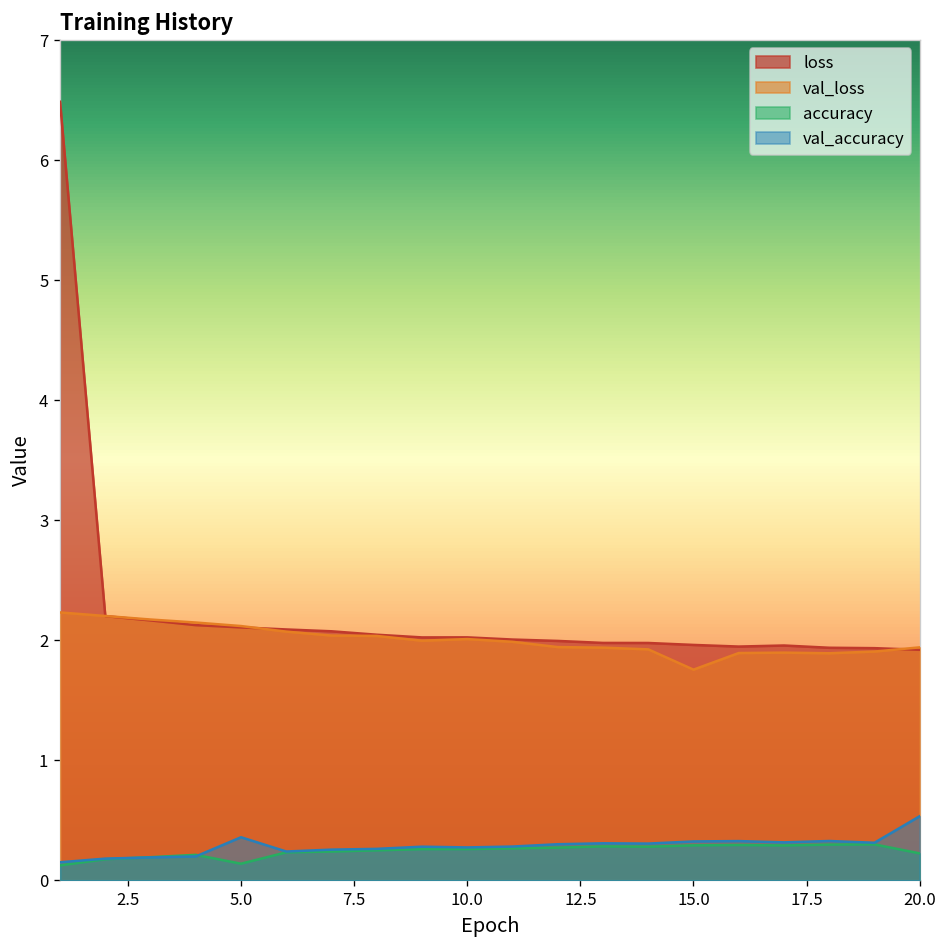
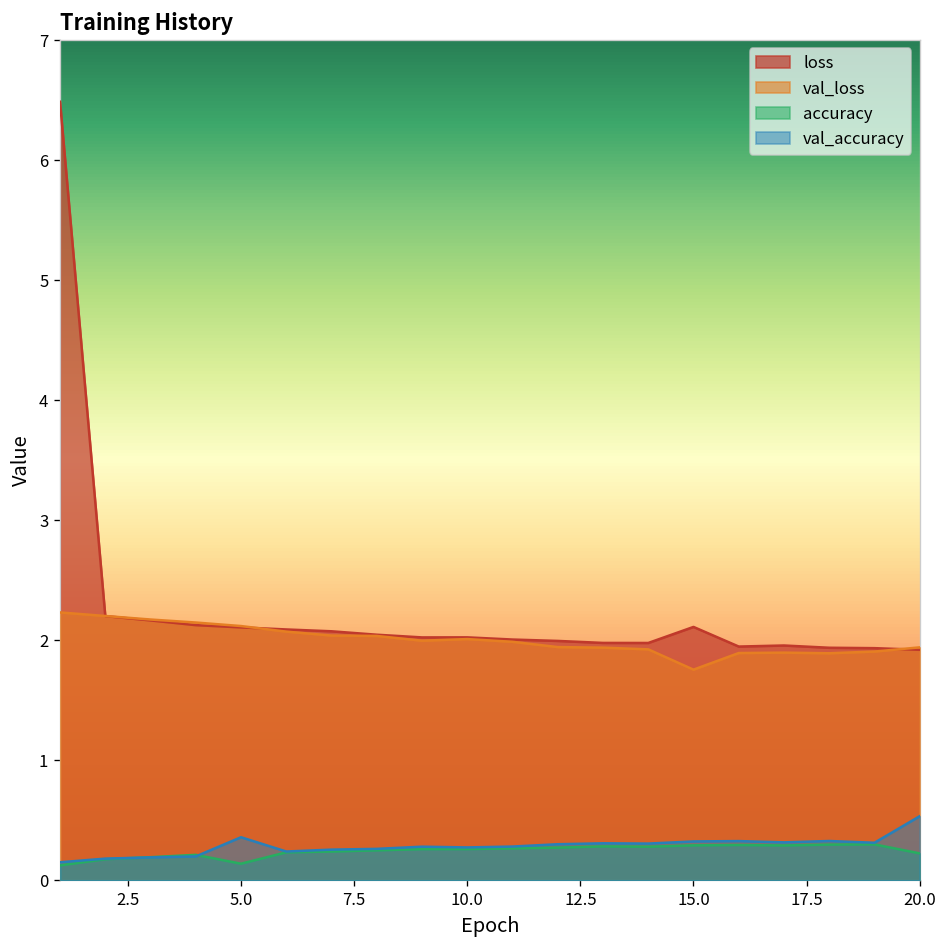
  {
    "loss": {
-     "15.0": 1.96
+     "15.0": 2.11
    },
    "val_loss": {
      "15.0": 1.76
    },
    "accuracy": {
      "5.0": 0.14,
      "15.0": 0.29,
      "20.0": 0.23
    },
    "val_accuracy": {
      "5.0": 0.36,
      "15.0": 0.33,
      "20.0": 0.54
    }
  }
